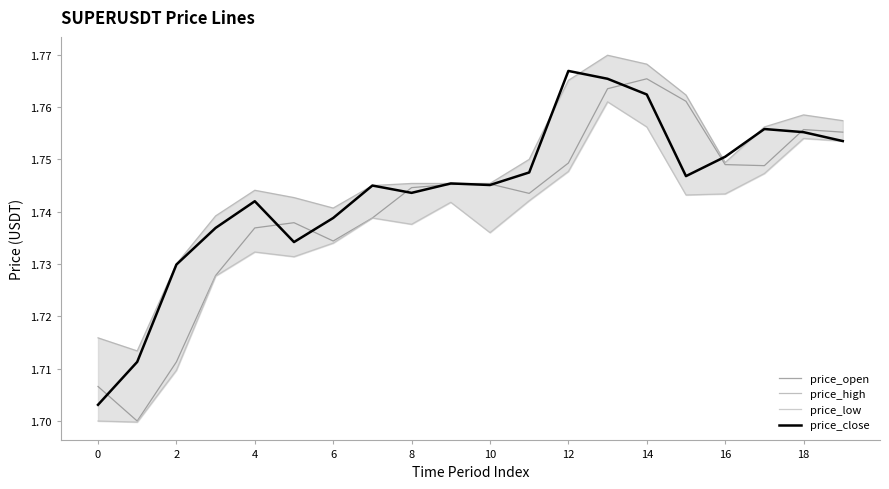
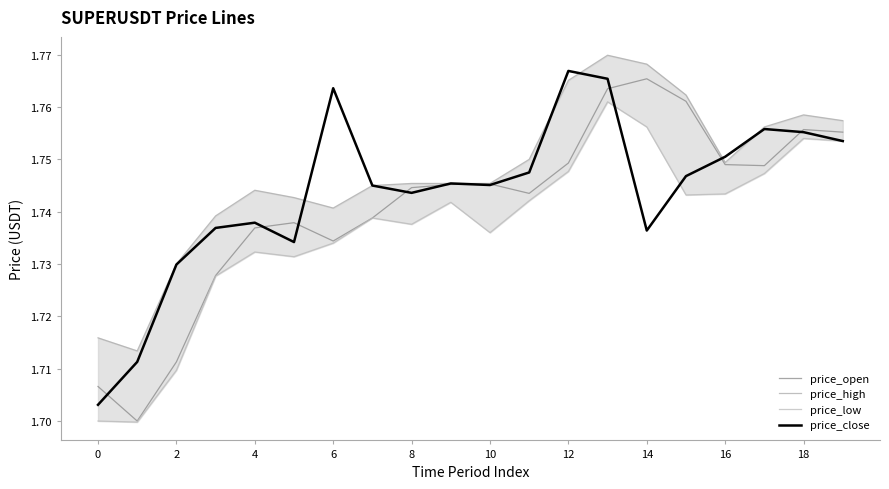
  {
    "price_close": {
      "0": 1.703,
-     "4": 1.742,
-     "6": 1.739,
+     "4": 1.738,
+     "6": 1.764,
      "8": 1.744,
      "12": 1.767,
-     "14": 1.762,
+     "14": 1.736,
      "16": 1.751,
      "18": 1.755
    }
  }
